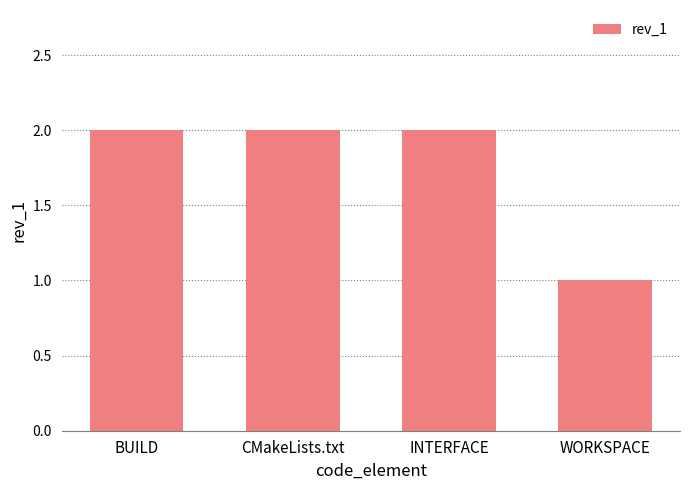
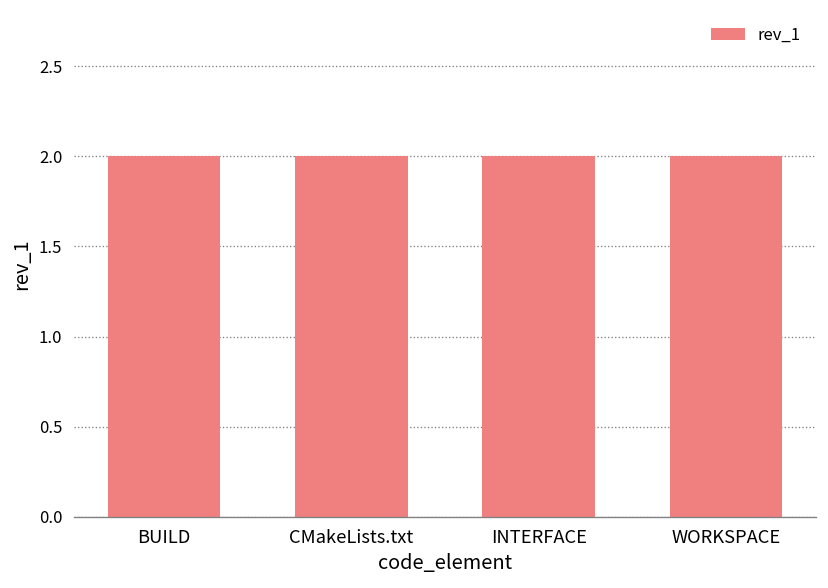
  {
    "BUILD": 2,
    "CMakeLists.txt": 2,
    "INTERFACE": 2,
-   "WORKSPACE": 1
+   "WORKSPACE": 2
  }
